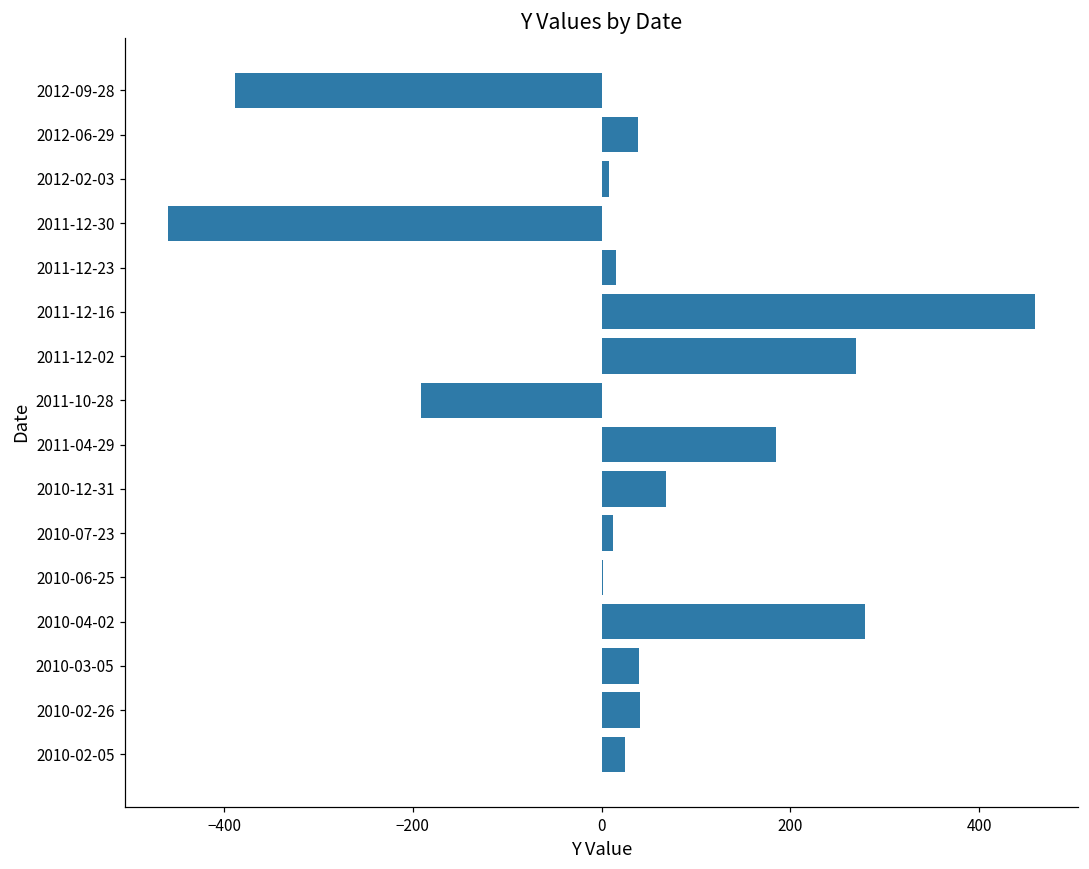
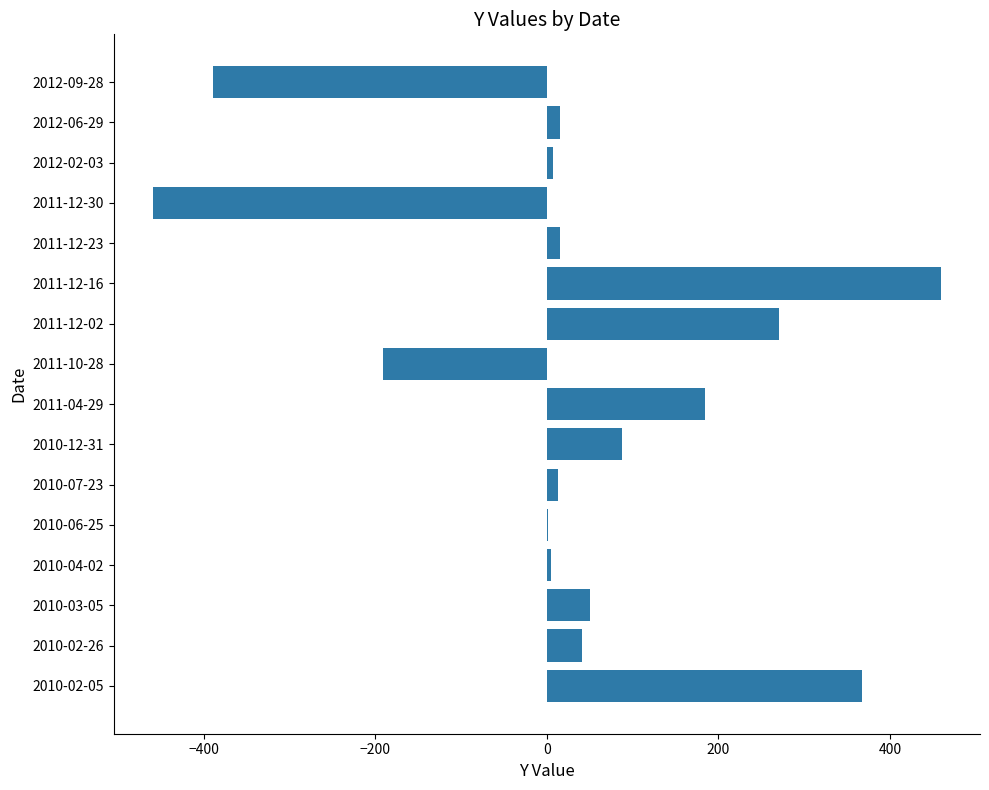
  {
    "2012-09-28": -390,
-   "2012-06-29": 40,
+   "2012-06-29": 20,
    "2012-02-03": 10,
    "2011-12-30": -460,
    "2011-12-23": 20,
    "2011-12-16": 460,
    "2011-12-02": 270,
    "2011-10-28": -190,
    "2011-04-29": 180,
-   "2010-12-31": 70,
+   "2010-12-31": 90,
    "2010-07-23": 10,
-   "2010-04-02": 280,
-   "2010-03-05": 40,
+   "2010-04-02": 10,
+   "2010-03-05": 50,
    "2010-02-26": 40,
-   "2010-02-05": 30
+   "2010-02-05": 370
  }
